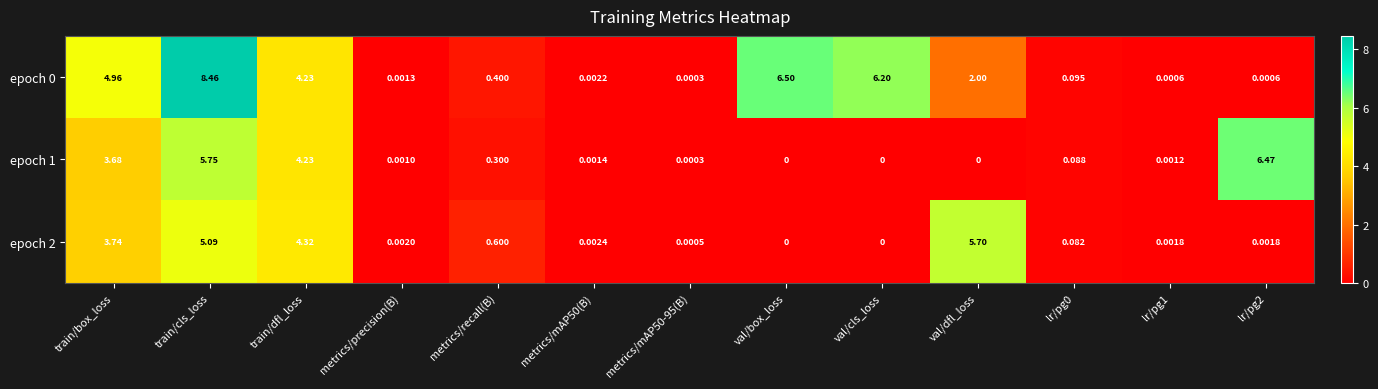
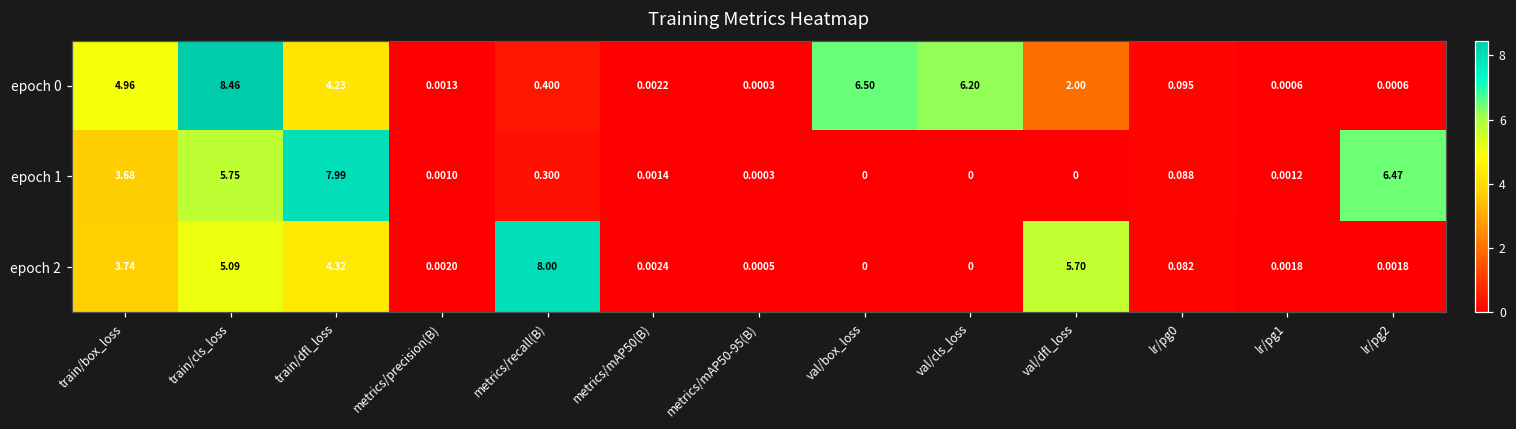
  {
    "epoch 0": {
      "train/box_loss": 4.96,
      "train/cls_loss": 8.46,
      "train/dfl_loss": 4.23,
      "metrics/precision(B)": 0.0013,
      "metrics/recall(B)": 0.400,
      "metrics/mAP50(B)": 0.0022,
      "metrics/mAP50-95(B)": 0.0003,
      "val/box_loss": 6.50,
      "val/cls_loss": 6.20,
      "val/dfl_loss": 2.00,
      "lr/pg0": 0.095,
      "lr/pg1": 0.0006,
      "lr/pg2": 0.0006
    },
    "epoch 1": {
      "train/box_loss": 3.68,
      "train/cls_loss": 5.75,
-     "train/dfl_loss": 4.23,
+     "train/dfl_loss": 7.99,
      "metrics/precision(B)": 0.0010,
      "metrics/recall(B)": 0.300,
      "metrics/mAP50(B)": 0.0014,
      "metrics/mAP50-95(B)": 0.0003,
      "val/box_loss": 0,
      "val/cls_loss": 0,
      "val/dfl_loss": 0,
      "lr/pg0": 0.088,
      "lr/pg1": 0.0012,
      "lr/pg2": 6.47
    },
    "epoch 2": {
      "train/box_loss": 3.74,
      "train/cls_loss": 5.09,
      "train/dfl_loss": 4.32,
      "metrics/precision(B)": 0.0020,
-     "metrics/recall(B)": 0.600,
+     "metrics/recall(B)": 8.00,
      "metrics/mAP50(B)": 0.0024,
      "metrics/mAP50-95(B)": 0.0005,
      "val/box_loss": 0,
      "val/cls_loss": 0,
      "val/dfl_loss": 5.70,
      "lr/pg0": 0.082,
      "lr/pg1": 0.0018,
      "lr/pg2": 0.0018
    }
  }
